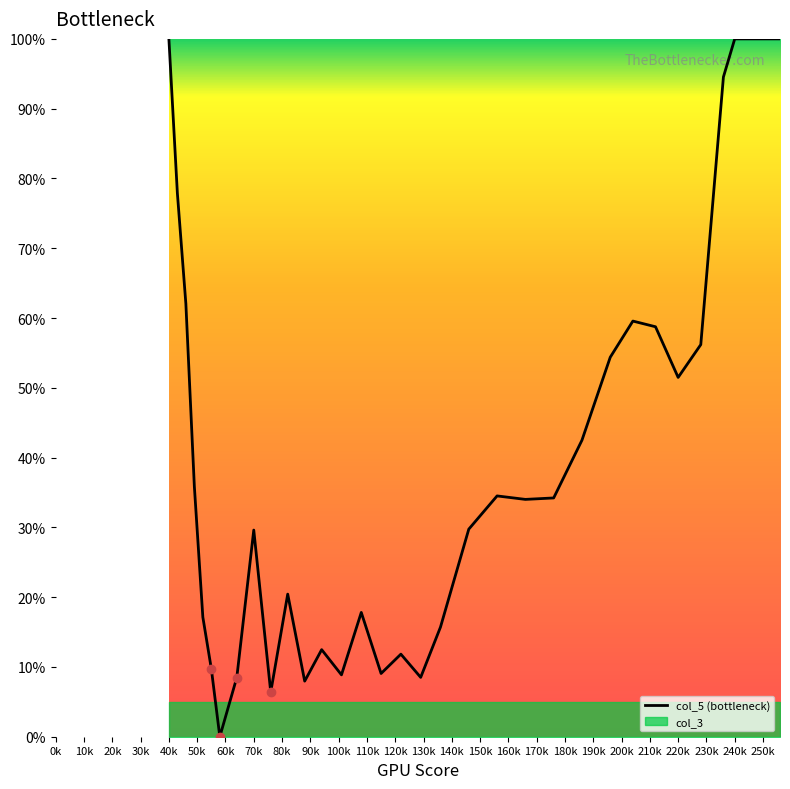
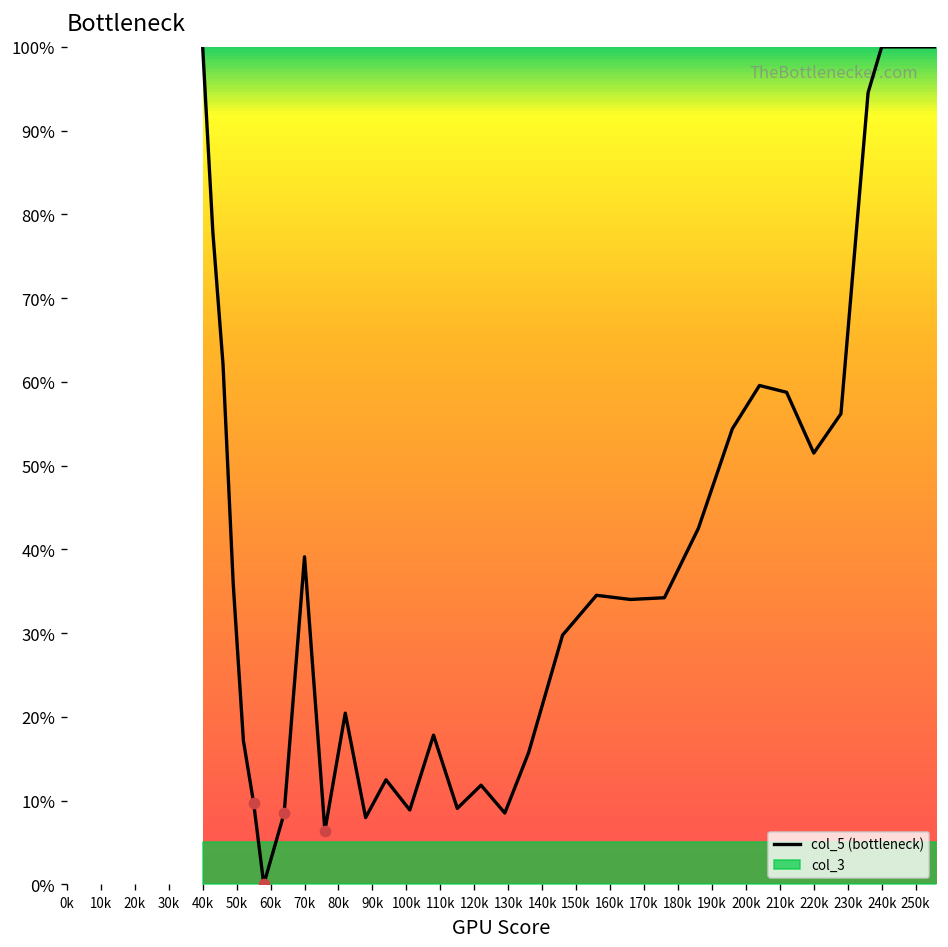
  {
    "col_5 (bottleneck)": {
      "40k": "100%",
-     "70k": "30%",
+     "70k": "39%",
      "220k": "51%",
      "240k": "100%"
    },
    "col_3": {
      "40k": "5%",
      "70k": "5%"
    }
  }
